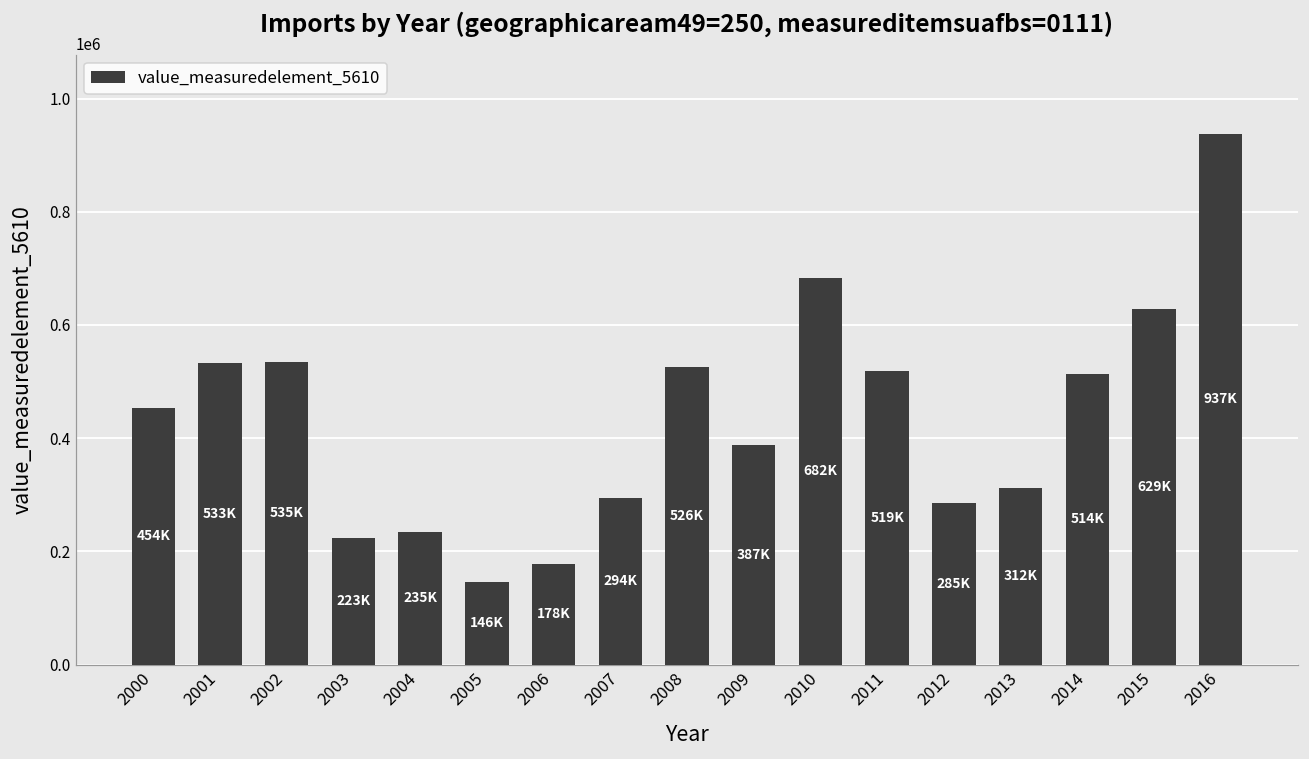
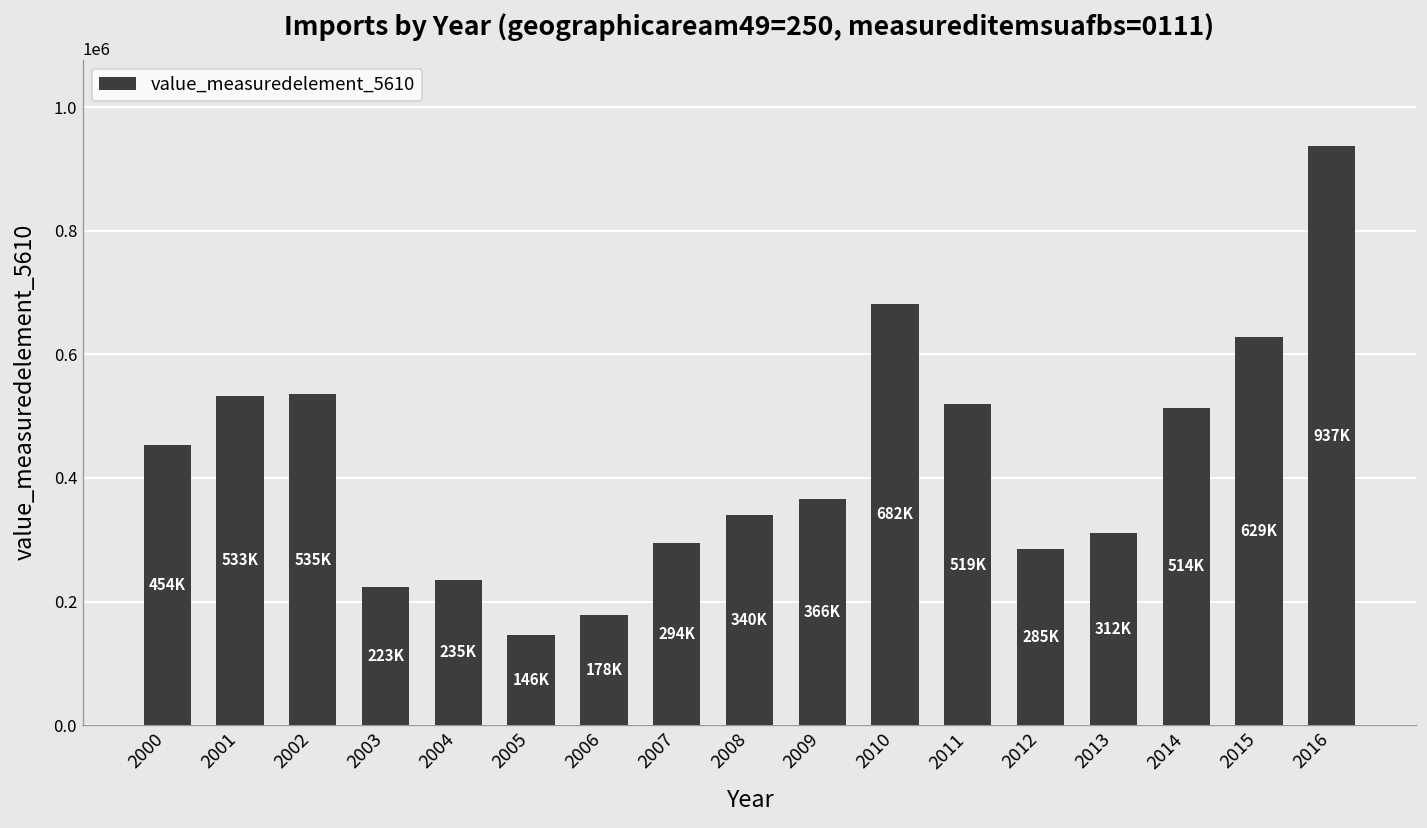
  {
    "2000": "454K",
    "2001": "533K",
    "2002": "535K",
    "2003": "223K",
    "2004": "235K",
    "2005": "146K",
    "2006": "178K",
    "2007": "294K",
-   "2008": "526K",
-   "2009": "387K",
+   "2008": "340K",
+   "2009": "366K",
    "2010": "682K",
    "2011": "519K",
    "2012": "285K",
    "2013": "312K",
    "2014": "514K",
    "2015": "629K",
    "2016": "937K"
  }
